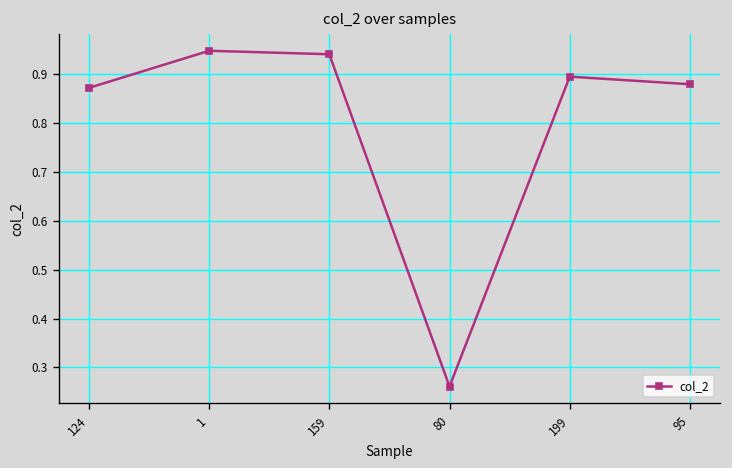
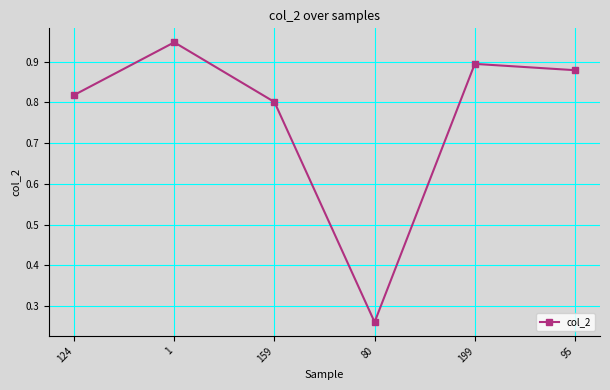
  {
-   "124": 0.87,
+   "124": 0.82,
    "1": 0.95,
-   "159": 0.94,
+   "159": 0.80,
    "80": 0.26,
    "199": 0.89,
    "95": 0.88
  }
